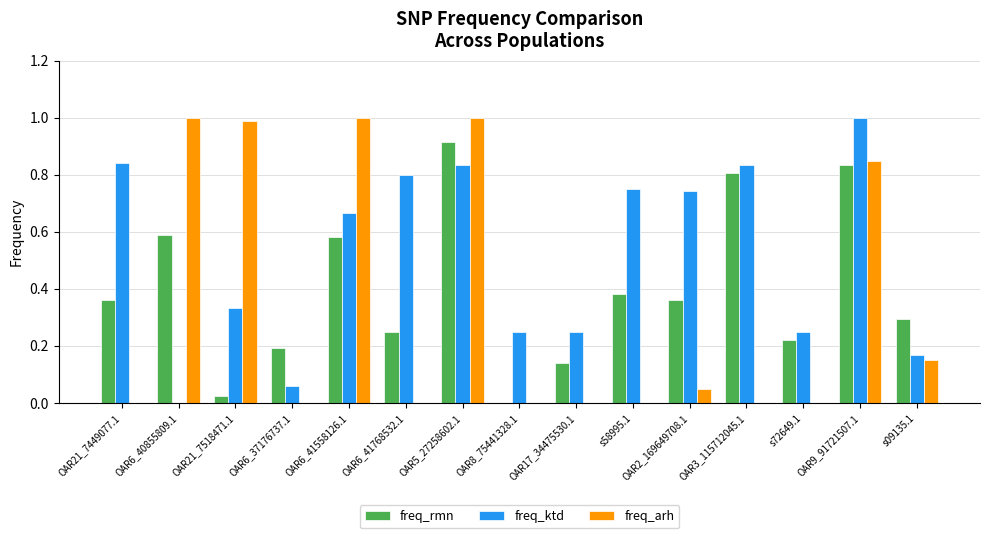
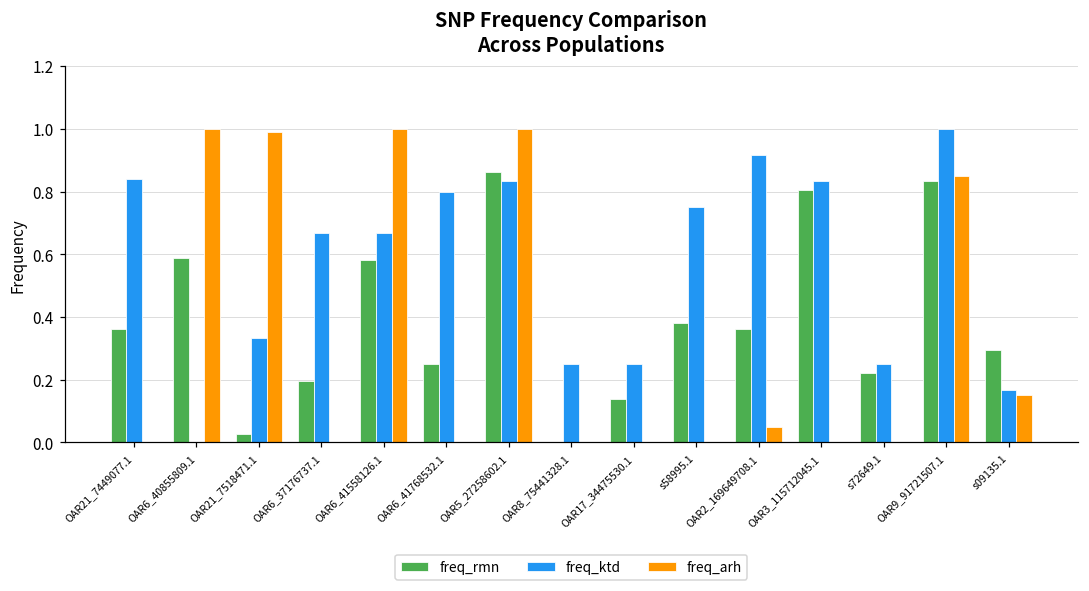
  {
    "freq_rmn": {
      "OAR21_7449077.1": 0.36,
      "OAR6_40855809.1": 0.59,
      "OAR21_7518471.1": 0.03,
      "OAR6_37176737.1": 0.19,
      "OAR6_41558126.1": 0.58,
      "OAR6_41768532.1": 0.25,
-     "OAR5_27258602.1": 0.92,
+     "OAR5_27258602.1": 0.86,
      "OAR8_75441328.1": 0.00,
      "OAR17_34475530.1": 0.14,
      "s58995.1": 0.38,
      "OAR2_169649708.1": 0.36,
      "OAR3_115712045.1": 0.81,
      "s72649.1": 0.22,
      "OAR9_91721507.1": 0.83,
      "s09135.1": 0.29
    },
    "freq_ktd": {
      "OAR21_7449077.1": 0.84,
      "OAR6_40855809.1": 0.00,
      "OAR21_7518471.1": 0.33,
-     "OAR6_37176737.1": 0.06,
+     "OAR6_37176737.1": 0.67,
      "OAR6_41558126.1": 0.67,
      "OAR6_41768532.1": 0.80,
      "OAR5_27258602.1": 0.83,
      "OAR8_75441328.1": 0.25,
      "OAR17_34475530.1": 0.25,
      "s58995.1": 0.75,
-     "OAR2_169649708.1": 0.74,
+     "OAR2_169649708.1": 0.92,
      "OAR3_115712045.1": 0.83,
      "s72649.1": 0.25,
      "OAR9_91721507.1": 1.00,
      "s09135.1": 0.17
    },
    "freq_arh": {
      "OAR21_7449077.1": 0.00,
      "OAR6_40855809.1": 1.00,
      "OAR21_7518471.1": 0.99,
      "OAR6_37176737.1": 0.00,
      "OAR6_41558126.1": 1.00,
      "OAR6_41768532.1": 0.00,
      "OAR5_27258602.1": 1.00,
      "OAR8_75441328.1": 0.00,
      "OAR17_34475530.1": 0.00,
      "s58995.1": 0.00,
      "OAR2_169649708.1": 0.05,
      "OAR3_115712045.1": 0.00,
      "s72649.1": 0.00,
      "OAR9_91721507.1": 0.85,
      "s09135.1": 0.15
    }
  }
